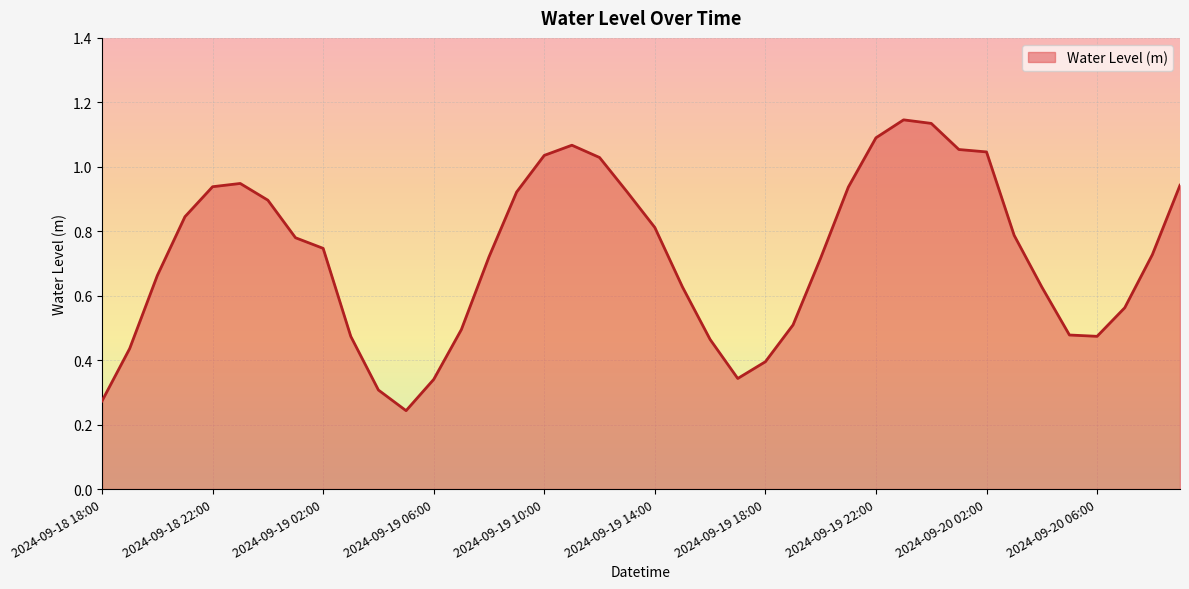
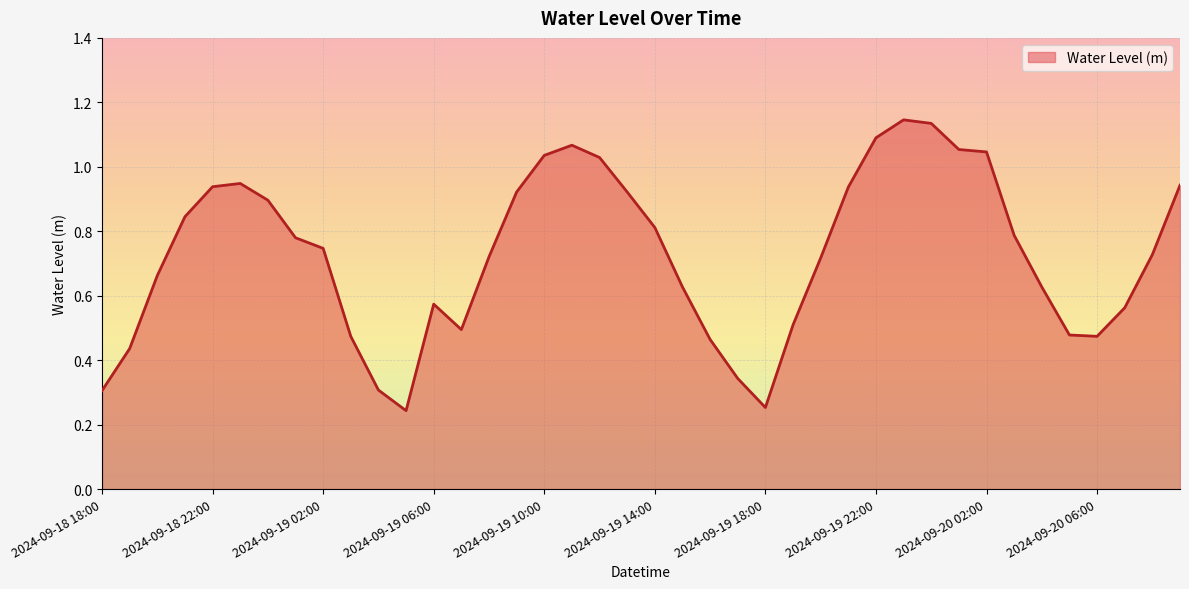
  {
-   "2024-09-18 18:00": 0.27,
+   "2024-09-18 18:00": 0.31,
    "2024-09-18 22:00": 0.94,
    "2024-09-19 02:00": 0.75,
-   "2024-09-19 06:00": 0.34,
+   "2024-09-19 06:00": 0.57,
    "2024-09-19 10:00": 1.04,
    "2024-09-19 14:00": 0.81,
-   "2024-09-19 18:00": 0.40,
+   "2024-09-19 18:00": 0.25,
    "2024-09-19 22:00": 1.09,
    "2024-09-20 02:00": 1.05,
    "2024-09-20 06:00": 0.47
  }
